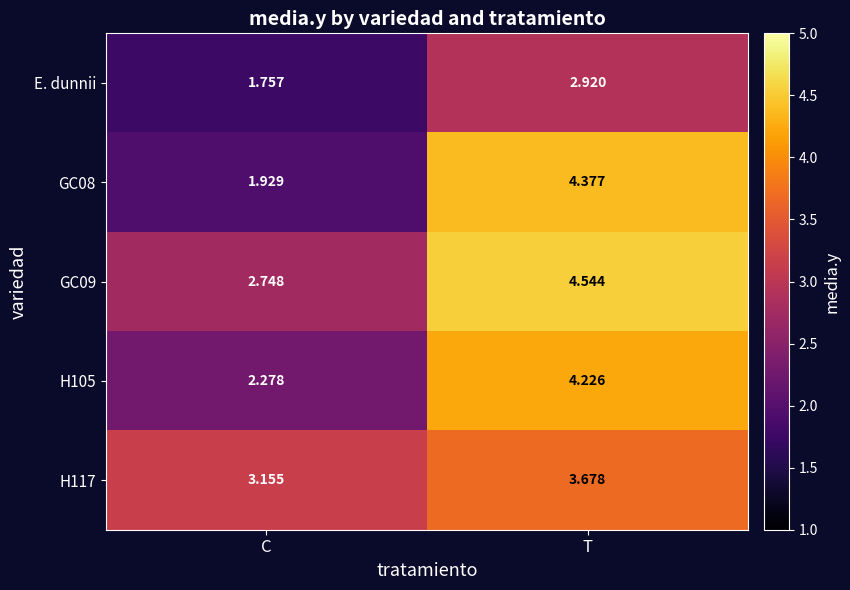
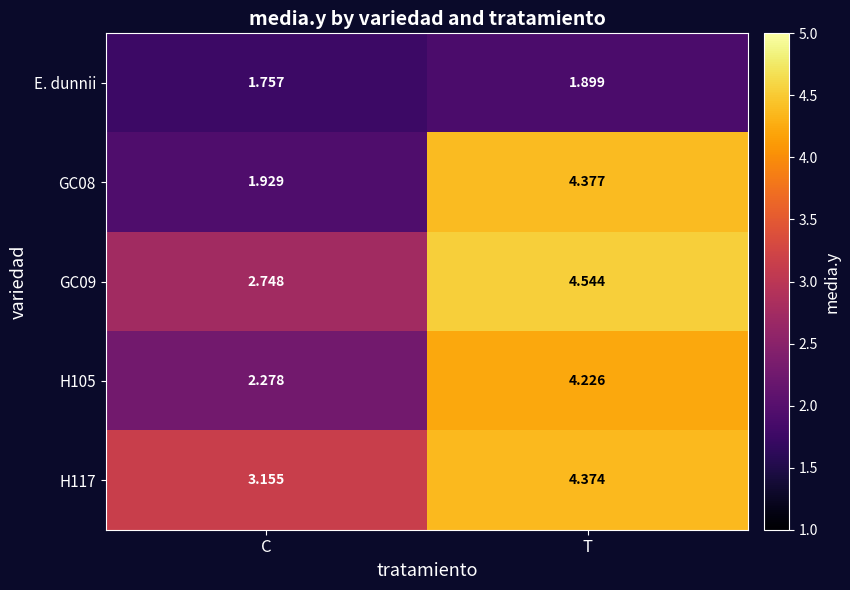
  {
    "E. dunnii": {
      "C": 1.757,
-     "T": 2.920
+     "T": 1.899
    },
    "GC08": {
      "C": 1.929,
      "T": 4.377
    },
    "GC09": {
      "C": 2.748,
      "T": 4.544
    },
    "H105": {
      "C": 2.278,
      "T": 4.226
    },
    "H117": {
      "C": 3.155,
-     "T": 3.678
+     "T": 4.374
    }
  }
